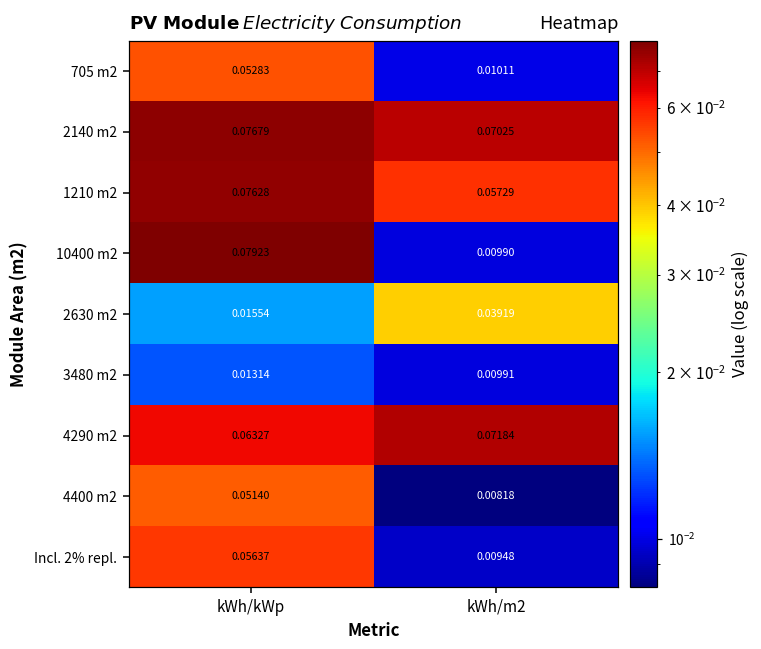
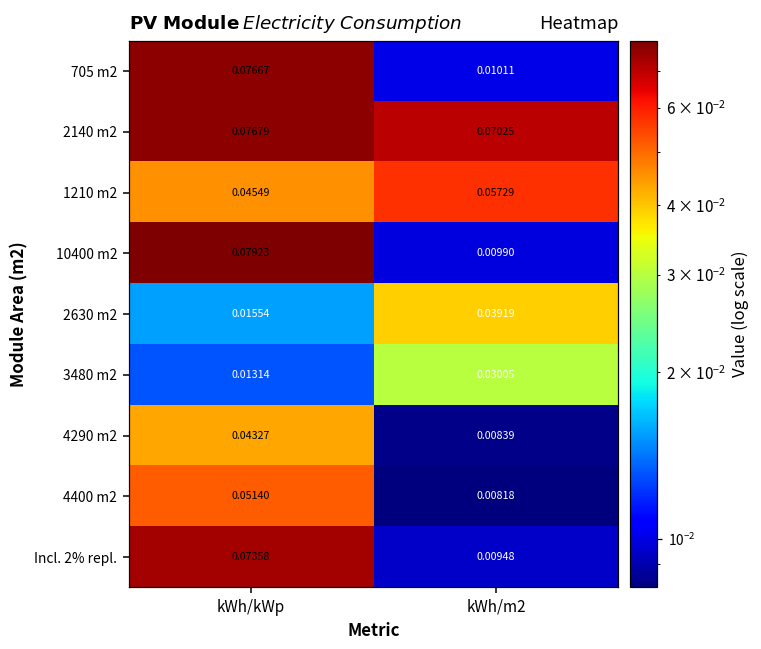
  {
    "705 m2": {
-     "kWh/kWp": 0.05283,
+     "kWh/kWp": 0.07667,
      "kWh/m2": 0.01011
    },
    "2140 m2": {
      "kWh/kWp": 0.07679,
      "kWh/m2": 0.07025
    },
    "1210 m2": {
-     "kWh/kWp": 0.07628,
+     "kWh/kWp": 0.04549,
      "kWh/m2": 0.05729
    },
    "10400 m2": {
      "kWh/kWp": 0.07923,
      "kWh/m2": 0.00990
    },
    "2630 m2": {
      "kWh/kWp": 0.01554,
      "kWh/m2": 0.03919
    },
    "3480 m2": {
      "kWh/kWp": 0.01314,
-     "kWh/m2": 0.00991
+     "kWh/m2": 0.03005
    },
    "4290 m2": {
-     "kWh/kWp": 0.06327,
-     "kWh/m2": 0.07184
+     "kWh/kWp": 0.04327,
+     "kWh/m2": 0.00839
    },
    "4400 m2": {
      "kWh/kWp": 0.05140,
      "kWh/m2": 0.00818
    },
    "Incl. 2% repl.": {
-     "kWh/kWp": 0.05637,
+     "kWh/kWp": 0.07358,
      "kWh/m2": 0.00948
    }
  }
